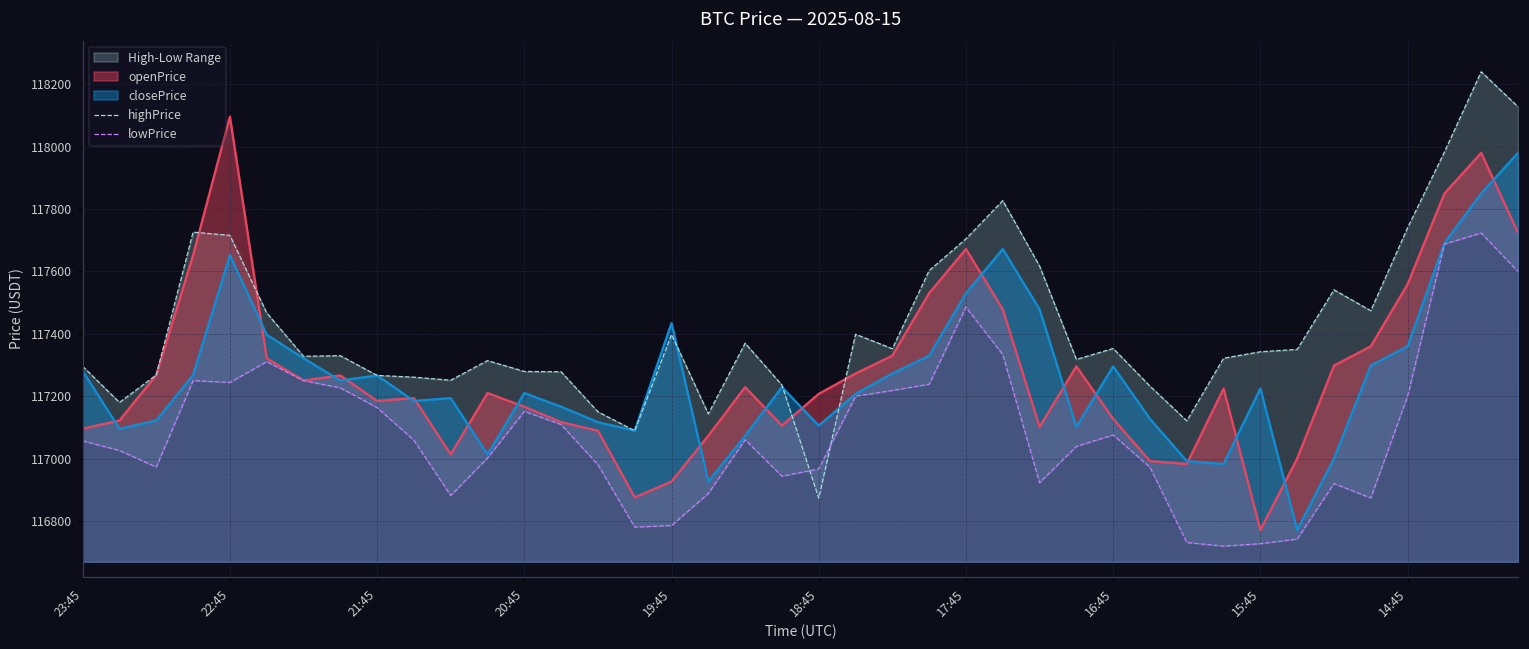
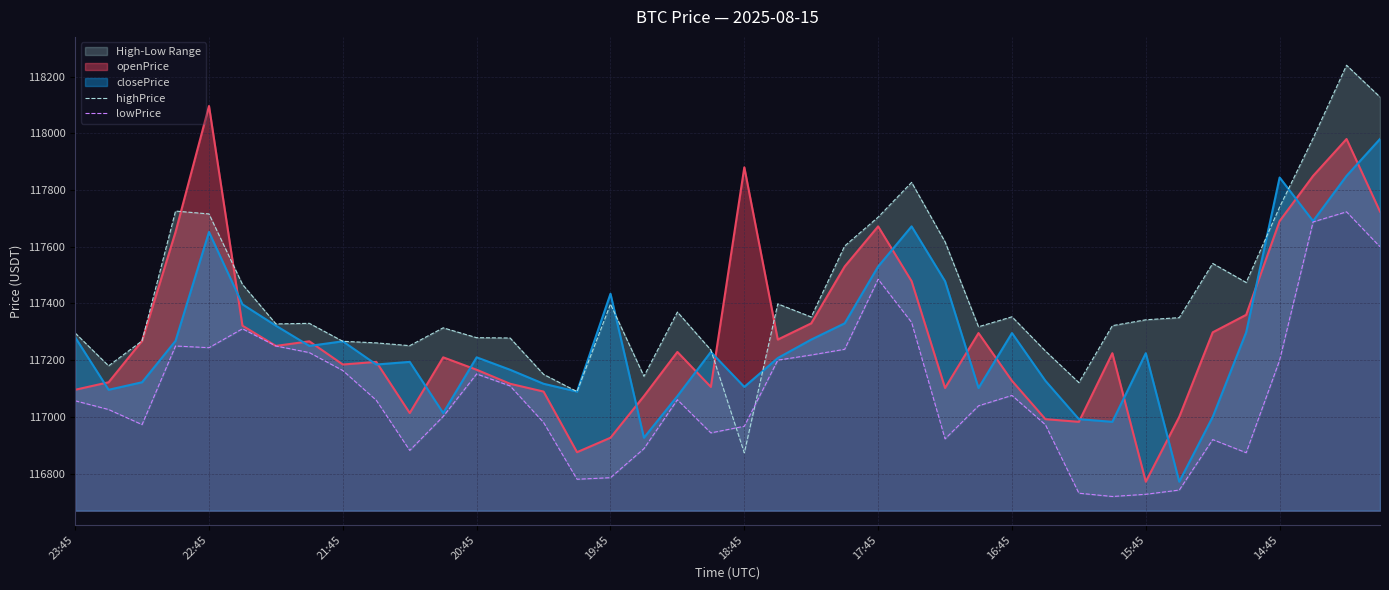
  {
    "openPrice": {
      "23:45": 117100,
      "22:45": 118100,
      "21:45": 117180,
      "20:45": 117170,
      "19:45": 116930,
-     "18:45": 117210,
+     "18:45": 117880,
      "17:45": 117670,
      "16:45": 117130,
      "15:45": 116770,
-     "14:45": 117560
+     "14:45": 117690
    },
    "closePrice": {
      "23:45": 117280,
      "22:45": 117650,
      "20:45": 117210,
      "19:45": 117430,
      "18:45": 117110,
      "17:45": 117530,
      "16:45": 117300,
      "15:45": 117220,
-     "14:45": 117360
+     "14:45": 117840
    },
    "lowPrice": {
      "23:45": 117060,
      "22:45": 117240,
      "21:45": 117160,
      "20:45": 117150,
      "19:45": 116790,
      "17:45": 117490,
      "16:45": 117080,
      "15:45": 116730,
      "14:45": 117200
    }
  }
